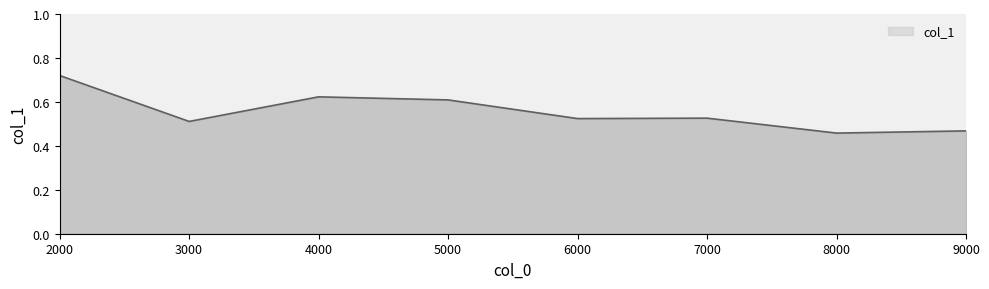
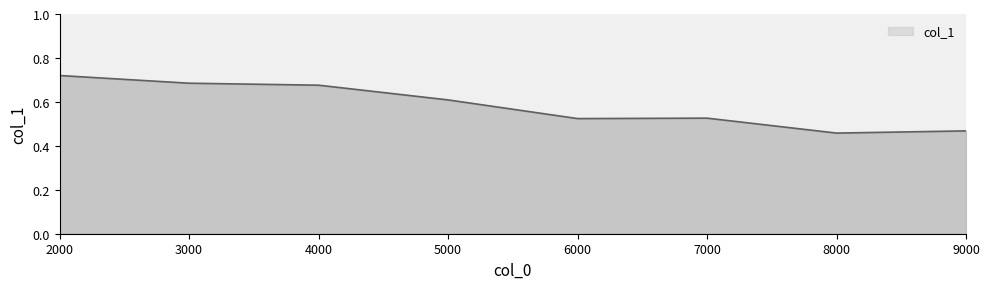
  {
    "2000": 0.72,
-   "3000": 0.51,
-   "4000": 0.62,
+   "3000": 0.69,
+   "4000": 0.68,
    "5000": 0.61,
    "6000": 0.52,
    "7000": 0.53,
    "8000": 0.46,
    "9000": 0.47
  }
